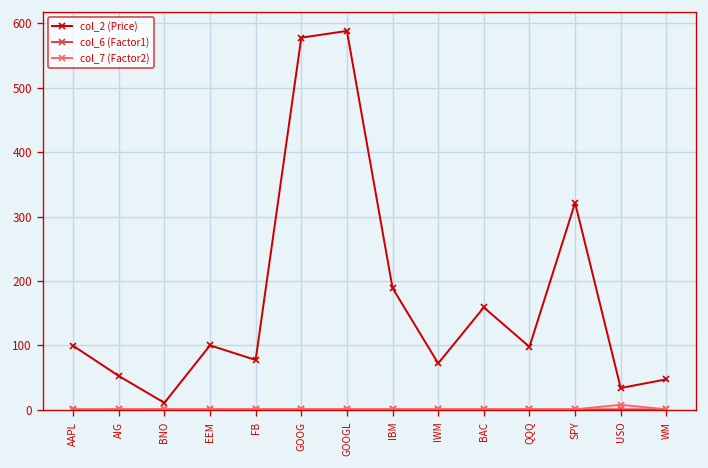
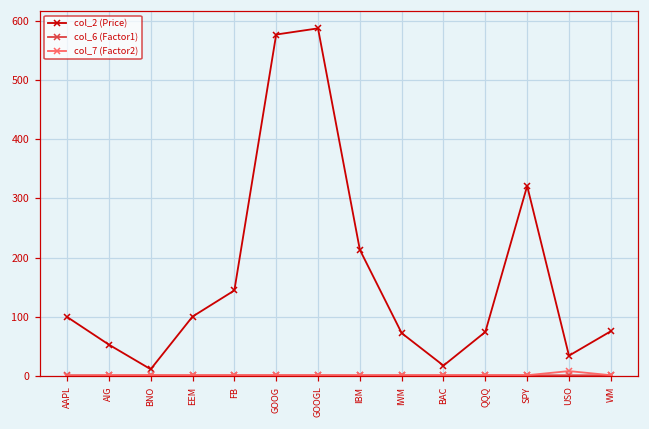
  {
    "col_2 (Price)": {
      "AAPL": 100,
      "AIG": 50,
      "BNO": 10,
      "EEM": 100,
-     "FB": 80,
+     "FB": 140,
      "GOOG": 580,
      "GOOGL": 590,
-     "IBM": 190,
+     "IBM": 210,
      "IWM": 70,
-     "BAC": 160,
-     "QQQ": 100,
+     "BAC": 20,
+     "QQQ": 70,
      "SPY": 320,
      "USO": 30,
-     "WM": 50
+     "WM": 80
    }
  }
